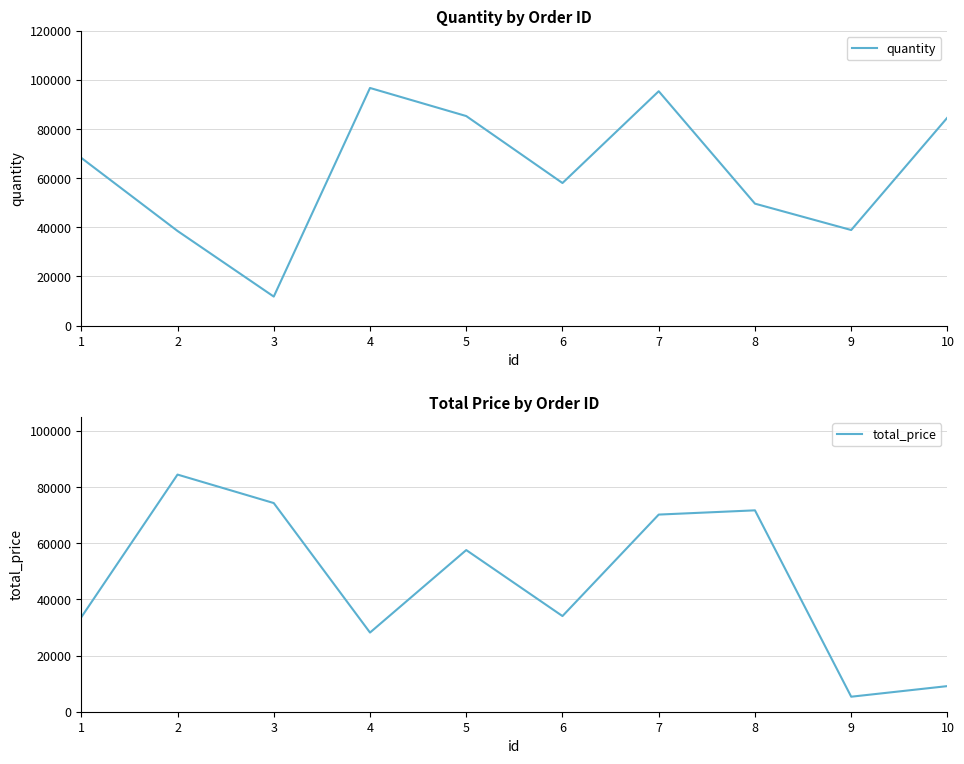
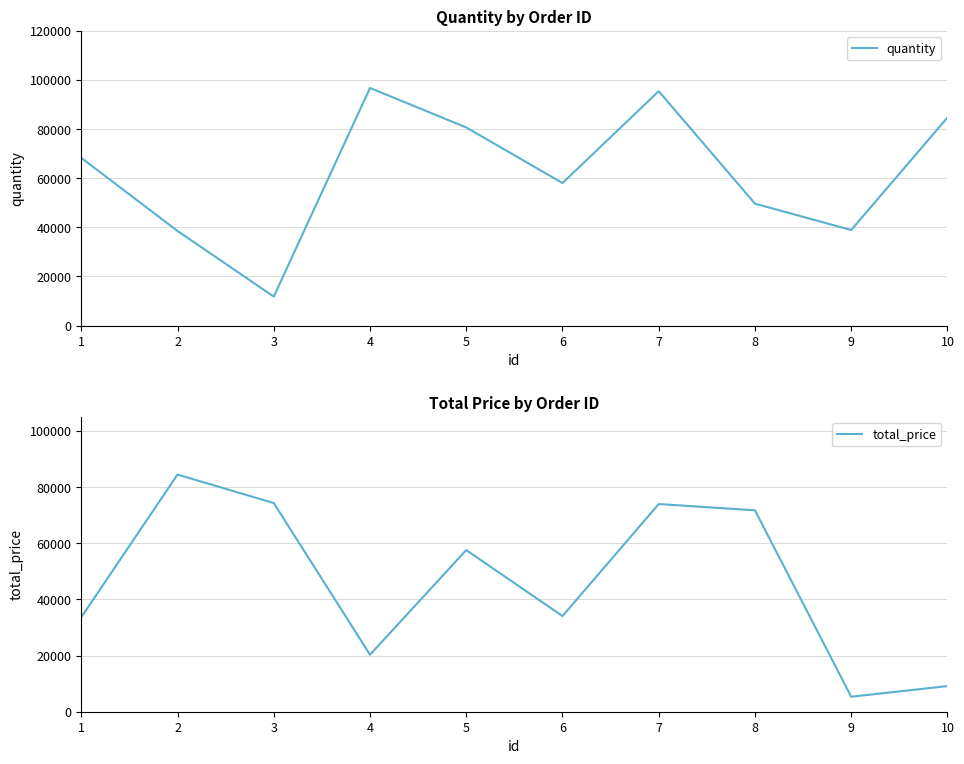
  {
    "Quantity by Order ID": {
      "1": 68000,
      "2": 39000,
      "3": 12000,
      "4": 97000,
-     "5": 85000,
+     "5": 81000,
      "6": 58000,
      "7": 95000,
      "8": 50000,
      "9": 39000,
      "10": 85000
    },
    "Total Price by Order ID": {
      "1": 34000,
      "2": 84000,
      "3": 74000,
-     "4": 28000,
+     "4": 20000,
      "5": 58000,
      "6": 34000,
-     "7": 70000,
+     "7": 74000,
      "8": 72000,
      "9": 5000,
      "10": 9000
    }
  }
